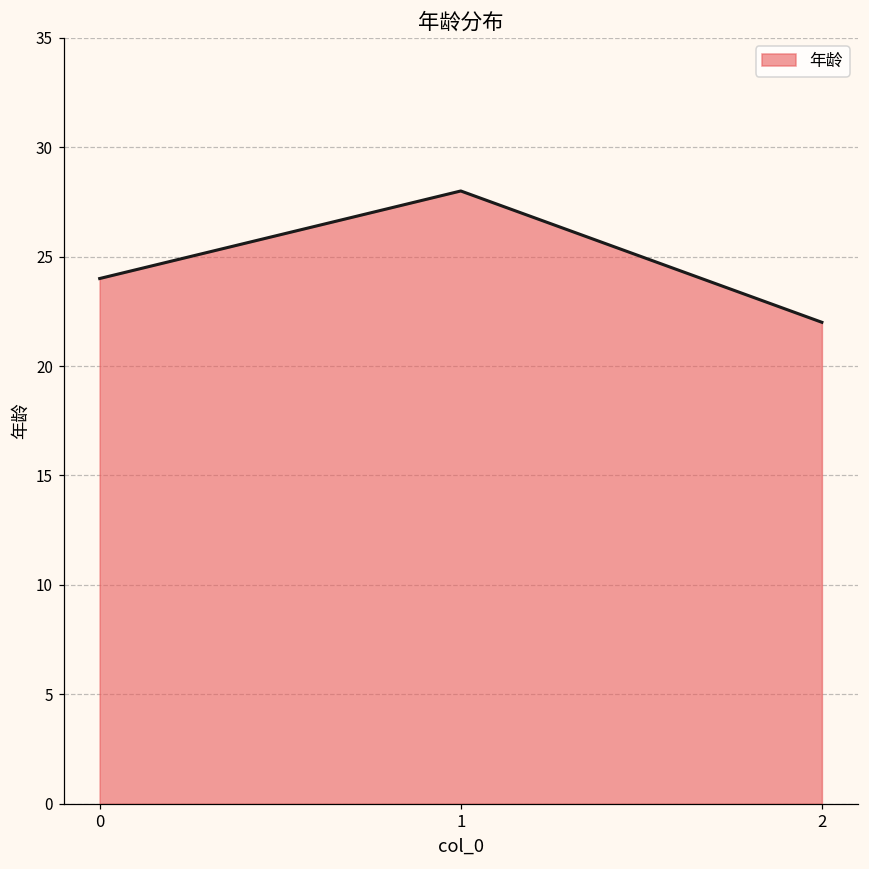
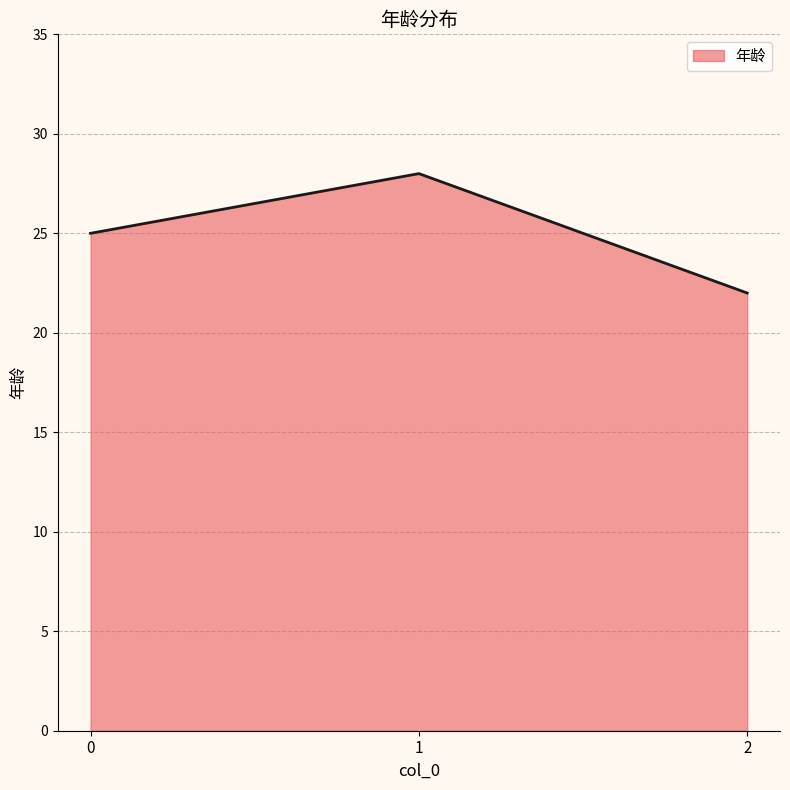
  {
-   "0": 24,
+   "0": 25,
    "1": 28,
    "2": 22
  }
